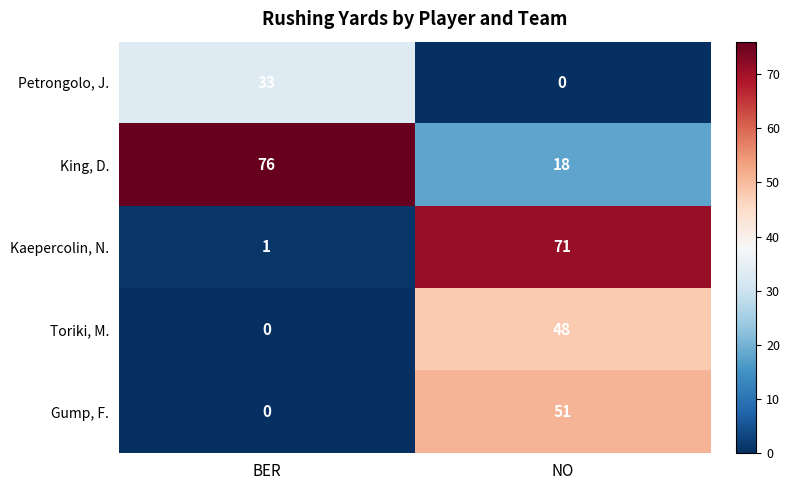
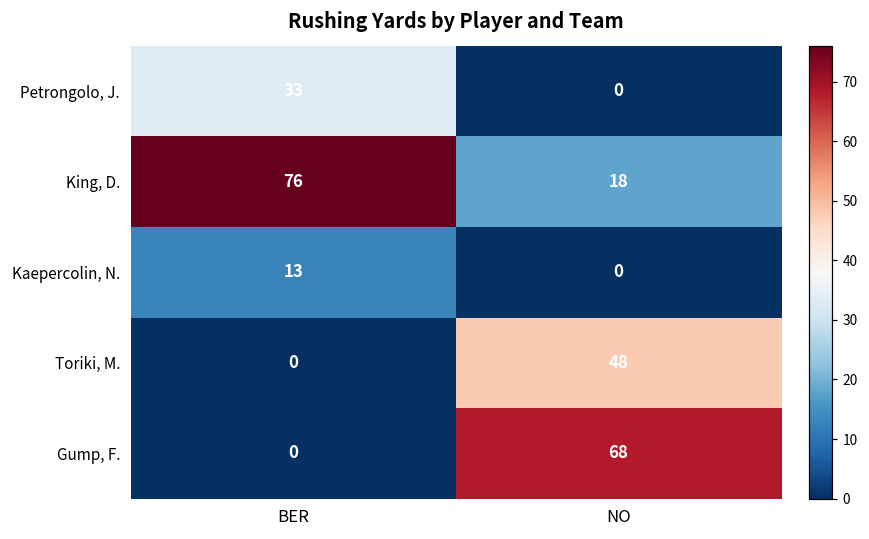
  {
    "Petrongolo, J.": {
      "NO": 0
    },
    "King, D.": {
      "BER": 76,
      "NO": 18
    },
    "Kaepercolin, N.": {
-     "BER": 1,
-     "NO": 71
+     "BER": 13,
+     "NO": 0
    },
    "Toriki, M.": {
      "BER": 0,
      "NO": 48
    },
    "Gump, F.": {
      "BER": 0,
-     "NO": 51
+     "NO": 68
    }
  }
